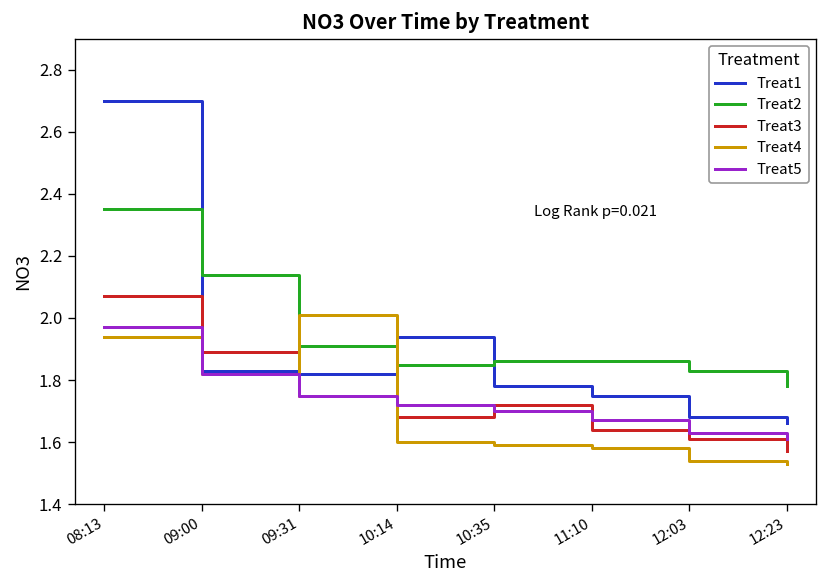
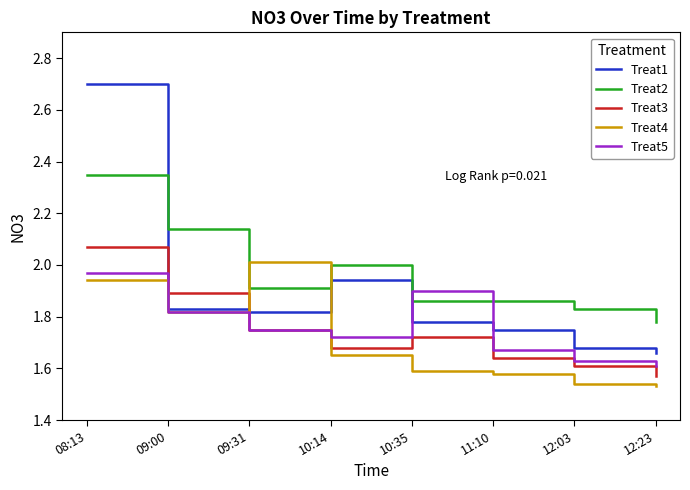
  {
    "Treat1": {
      "08:13": 2.70,
      "09:00": 1.83,
      "09:31": 1.82,
      "10:14": 1.94,
      "10:35": 1.78,
      "11:10": 1.75,
      "12:03": 1.68,
      "12:23": 1.66
    },
    "Treat2": {
      "08:13": 2.35,
      "09:00": 2.14,
      "09:31": 1.91,
-     "10:14": 1.85,
+     "10:14": 2.00,
      "10:35": 1.86,
      "11:10": 1.86,
      "12:03": 1.83,
      "12:23": 1.78
    },
    "Treat3": {
      "08:13": 2.07,
      "09:00": 1.89,
      "10:14": 1.68,
      "10:35": 1.72,
      "11:10": 1.64,
      "12:03": 1.61,
      "12:23": 1.57
    },
    "Treat4": {
      "08:13": 1.94,
      "09:31": 2.01,
-     "10:14": 1.60,
+     "10:14": 1.65,
      "10:35": 1.59,
      "11:10": 1.58,
      "12:03": 1.54,
      "12:23": 1.53
    },
    "Treat5": {
      "08:13": 1.97,
      "10:14": 1.72,
-     "10:35": 1.7,
+     "10:35": 1.9,
      "11:10": 1.67,
      "12:03": 1.63,
      "12:23": 1.61
    }
  }
